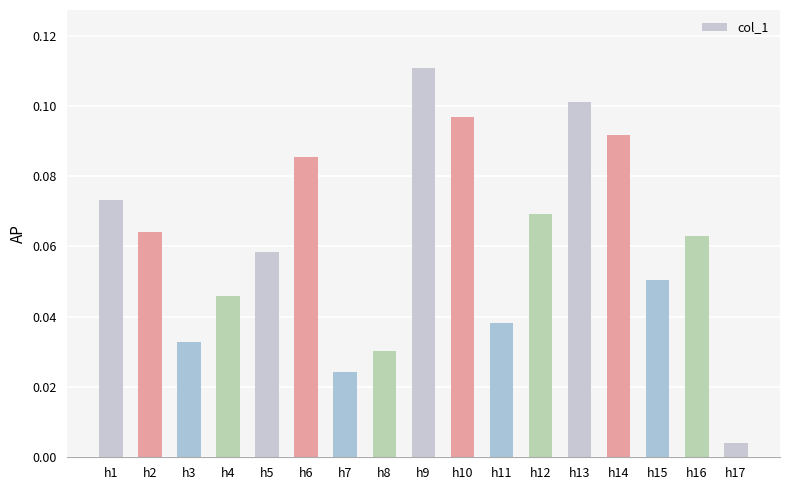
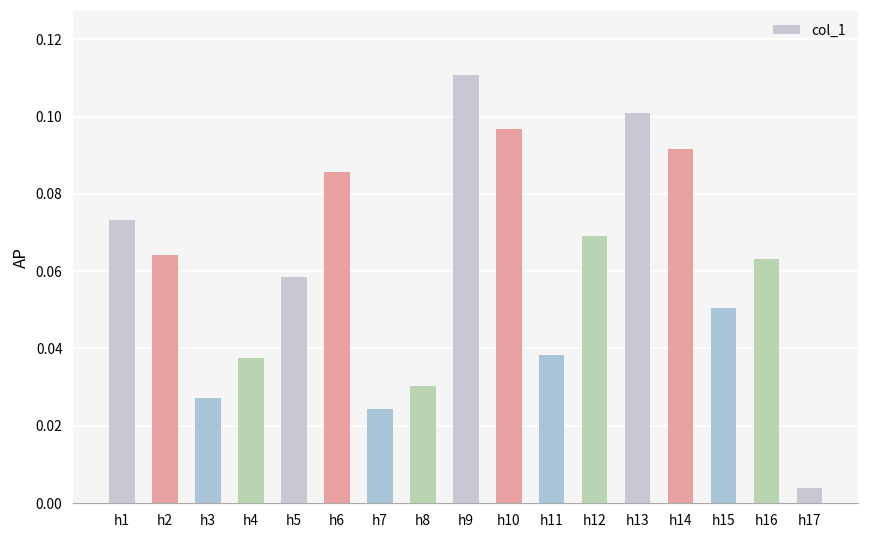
  {
    "h1": 0.073,
    "h2": 0.064,
-   "h3": 0.033,
-   "h4": 0.046,
+   "h3": 0.027,
+   "h4": 0.038,
    "h5": 0.058,
    "h6": 0.086,
    "h7": 0.024,
    "h8": 0.030,
    "h9": 0.111,
    "h10": 0.097,
    "h11": 0.038,
    "h12": 0.069,
    "h13": 0.101,
    "h14": 0.092,
    "h15": 0.051,
    "h16": 0.063,
    "h17": 0.004
  }
